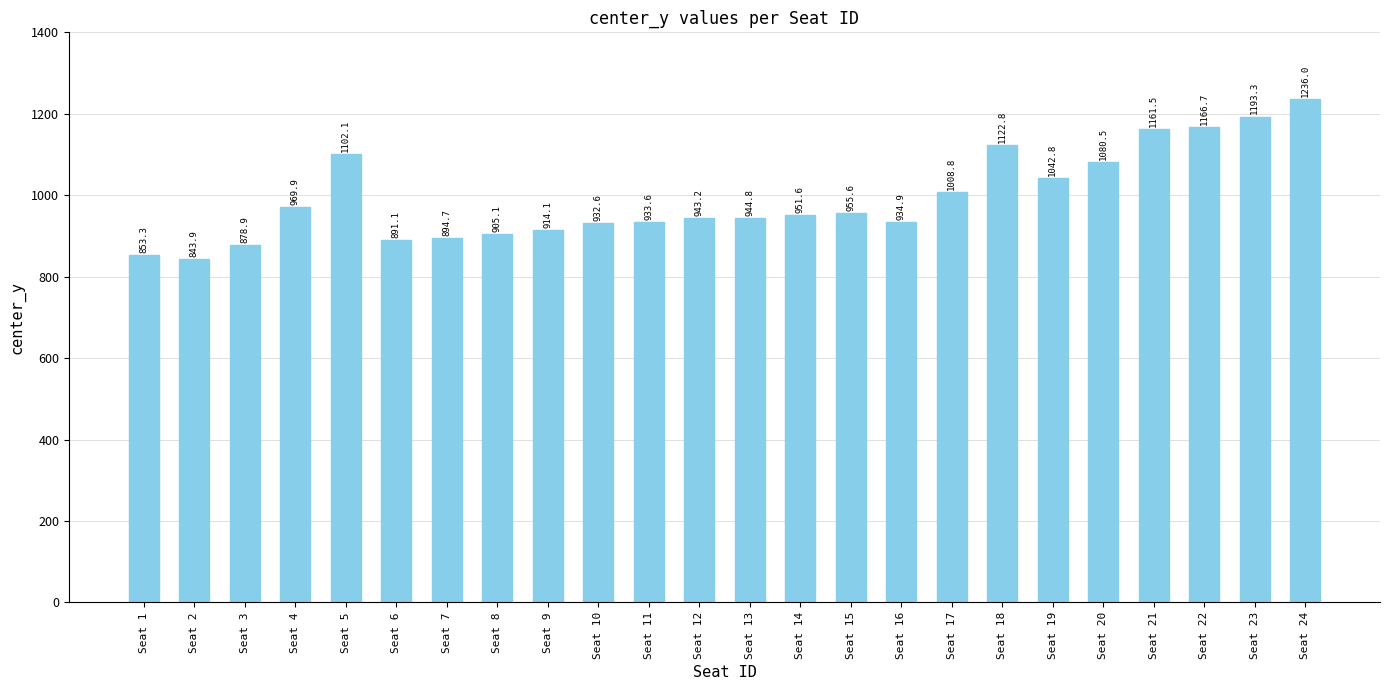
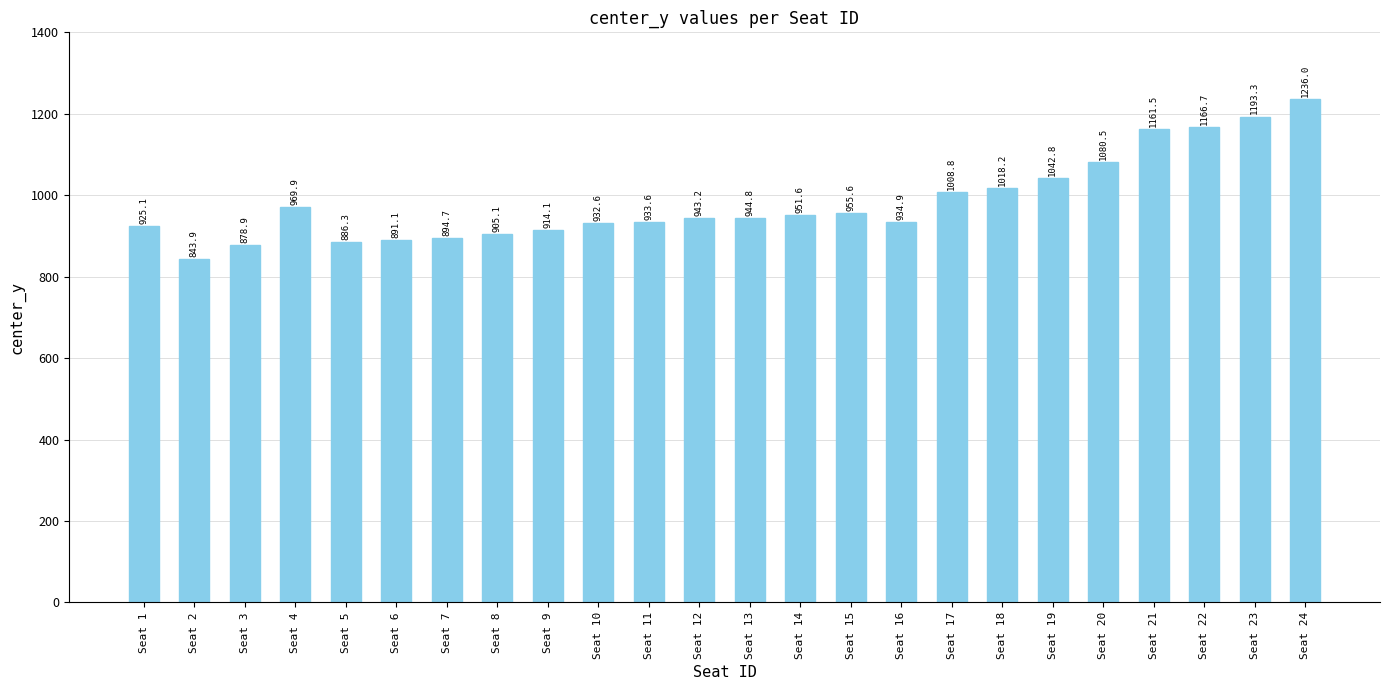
  {
-   "Seat 1": 853.3,
+   "Seat 1": 925.1,
    "Seat 2": 843.9,
    "Seat 3": 878.9,
    "Seat 4": 969.9,
-   "Seat 5": 1102.1,
+   "Seat 5": 886.3,
    "Seat 6": 891.1,
    "Seat 7": 894.7,
    "Seat 8": 905.1,
    "Seat 9": 914.1,
    "Seat 10": 932.6,
    "Seat 11": 933.6,
    "Seat 12": 943.2,
    "Seat 13": 944.8,
    "Seat 14": 951.6,
    "Seat 15": 955.6,
    "Seat 16": 934.9,
    "Seat 17": 1008.8,
-   "Seat 18": 1122.8,
+   "Seat 18": 1018.2,
    "Seat 19": 1042.8,
    "Seat 20": 1080.5,
    "Seat 21": 1161.5,
    "Seat 22": 1166.7,
    "Seat 23": 1193.3,
    "Seat 24": 1236.0
  }
